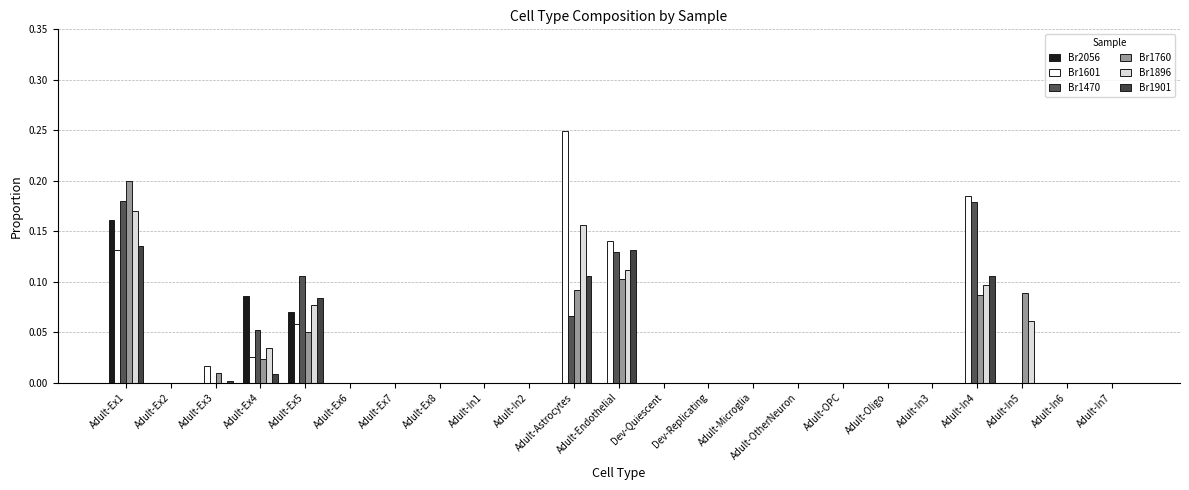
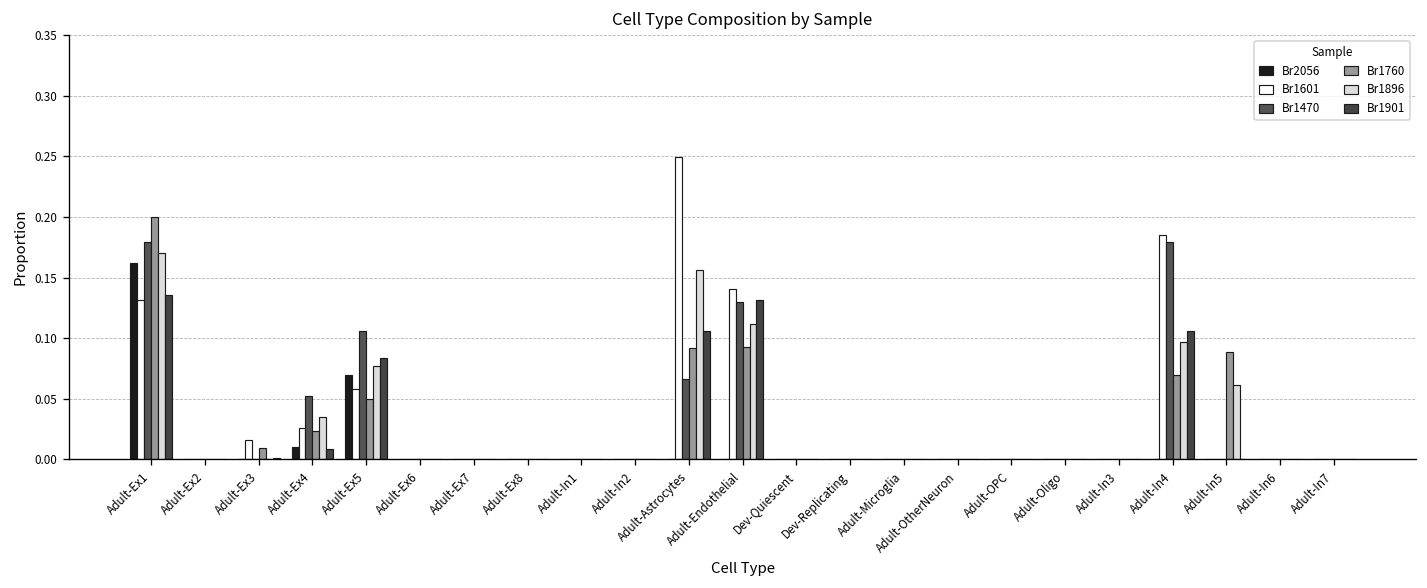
  {
    "Br2056": {
      "Adult-Ex1": 0.162,
      "Adult-Ex2": 0.000,
      "Adult-Ex3": 0.000,
-     "Adult-Ex4": 0.086,
+     "Adult-Ex4": 0.010,
      "Adult-Ex5": 0.070,
      "Adult-Ex6": 0.000,
      "Adult-Ex7": 0.000,
      "Adult-Ex8": 0.000,
      "Adult-In1": 0.000,
      "Adult-In2": 0.000,
      "Adult-Astrocytes": 0.000,
      "Adult-Endothelial": 0.000,
      "Dev-Quiescent": 0.000,
      "Dev-Replicating": 0.000,
      "Adult-Microglia": 0.000,
      "Adult-OtherNeuron": 0.000,
      "Adult-OPC": 0.000,
      "Adult-Oligo": 0.000,
      "Adult-In3": 0.000,
      "Adult-In4": 0.000,
      "Adult-In5": 0.000,
      "Adult-In6": 0.000,
      "Adult-In7": 0.000
    },
    "Br1760": {
      "Adult-Ex1": 0.200,
      "Adult-Ex2": 0.000,
      "Adult-Ex3": 0.009,
      "Adult-Ex4": 0.023,
      "Adult-Ex5": 0.050,
      "Adult-Ex6": 0.000,
      "Adult-Ex7": 0.000,
      "Adult-Ex8": 0.000,
      "Adult-In1": 0.000,
      "Adult-In2": 0.000,
      "Adult-Astrocytes": 0.091,
-     "Adult-Endothelial": 0.102,
+     "Adult-Endothelial": 0.092,
      "Dev-Quiescent": 0.000,
      "Dev-Replicating": 0.000,
      "Adult-Microglia": 0.000,
      "Adult-OtherNeuron": 0.000,
      "Adult-OPC": 0.000,
      "Adult-Oligo": 0.000,
      "Adult-In3": 0.000,
-     "Adult-In4": 0.087,
+     "Adult-In4": 0.070,
      "Adult-In5": 0.089,
      "Adult-In6": 0.000,
      "Adult-In7": 0.000
    }
  }
